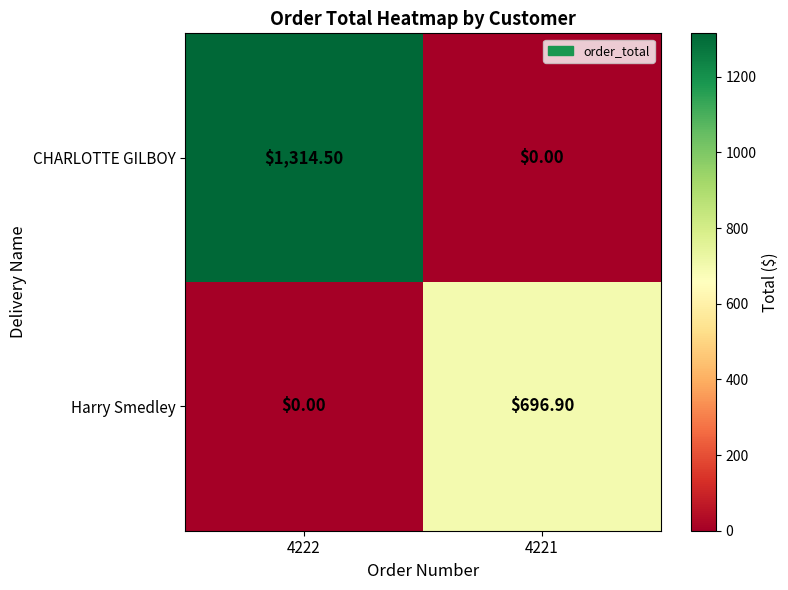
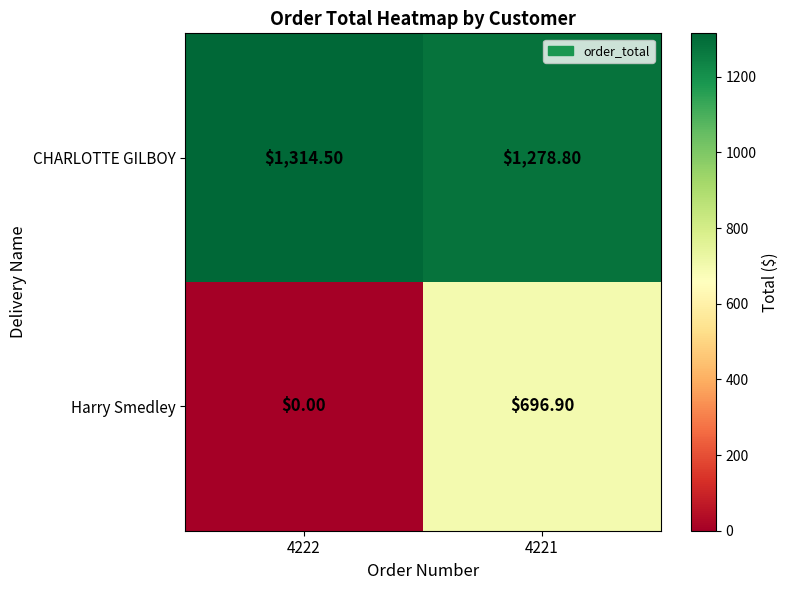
  {
    "CHARLOTTE GILBOY": {
      "4222": "$1,314.50",
-     "4221": "$0.00"
+     "4221": "$1,278.80"
    },
    "Harry Smedley": {
      "4222": "$0.00",
      "4221": "$696.90"
    }
  }
